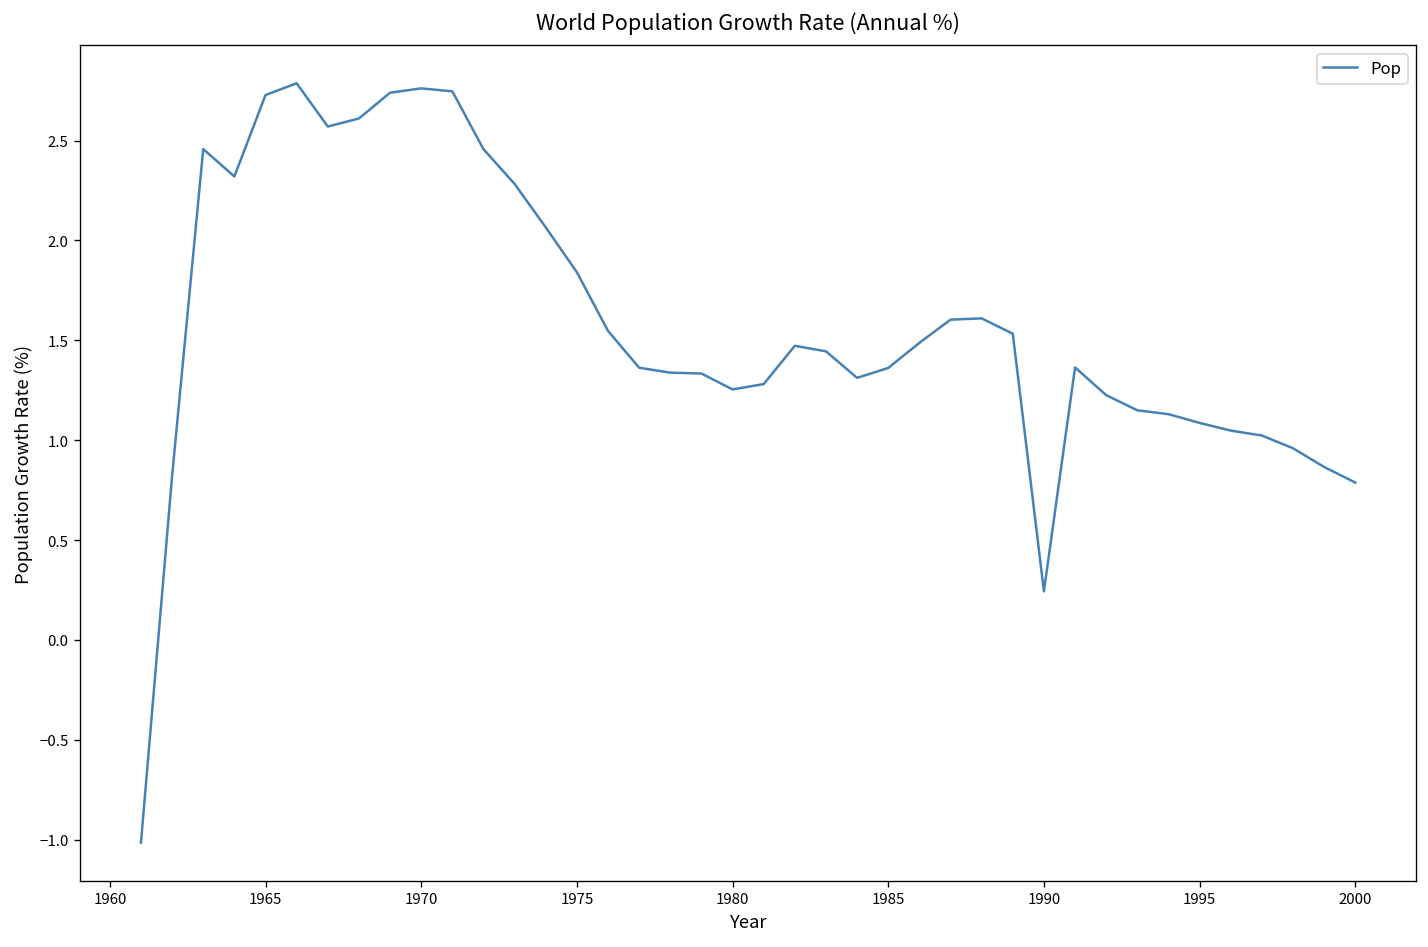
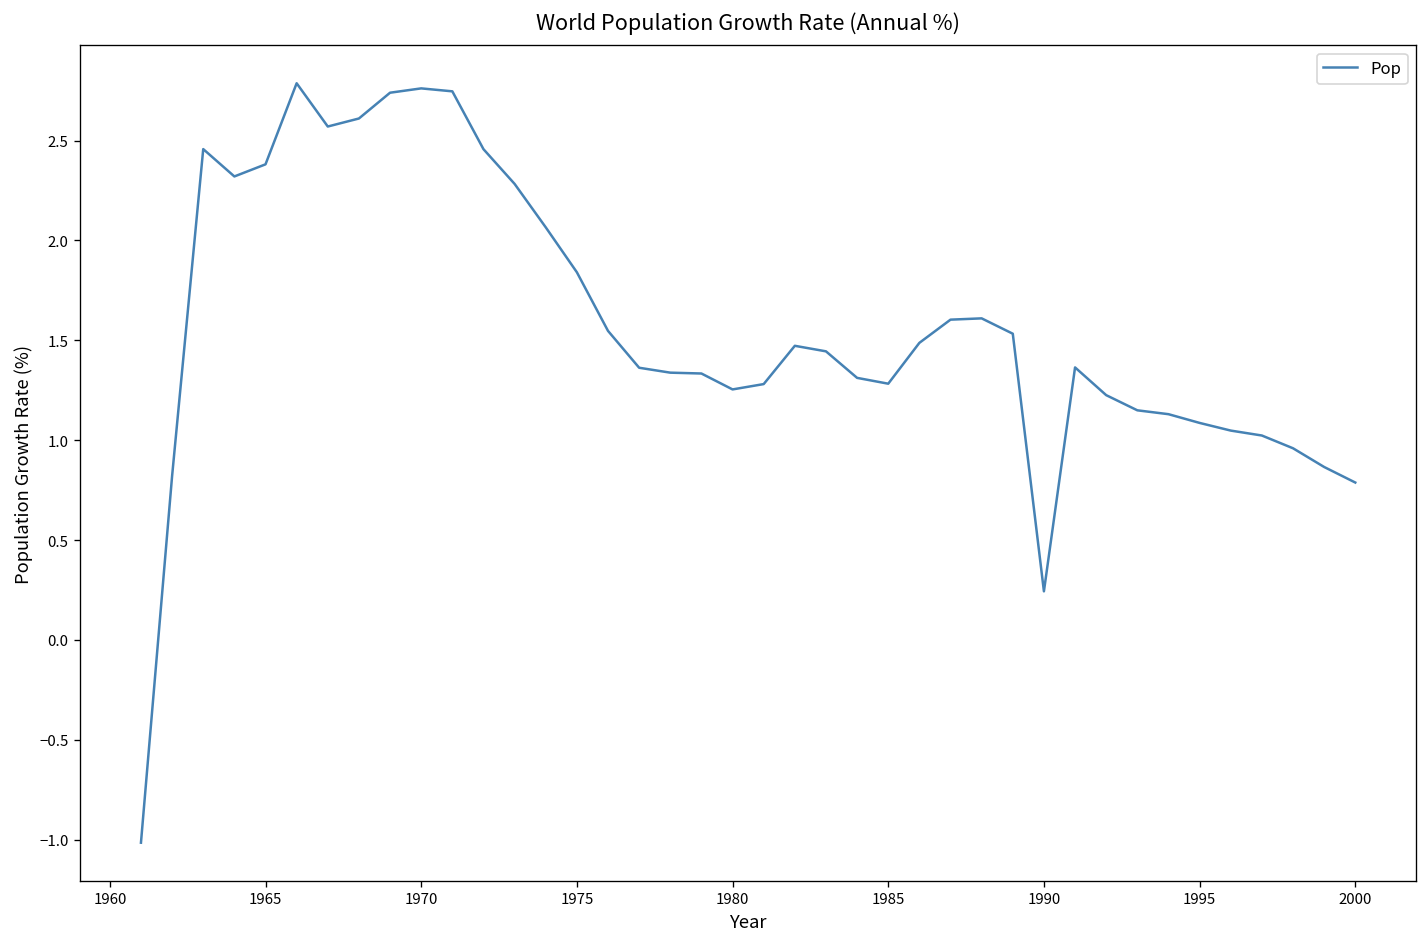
  {
-   "1965": 2.73,
+   "1965": 2.38,
    "1970": 2.76,
    "1975": 1.84,
    "1980": 1.25,
-   "1985": 1.36,
+   "1985": 1.28,
    "1990": 0.24,
    "1995": 1.09,
    "2000": 0.79
  }
